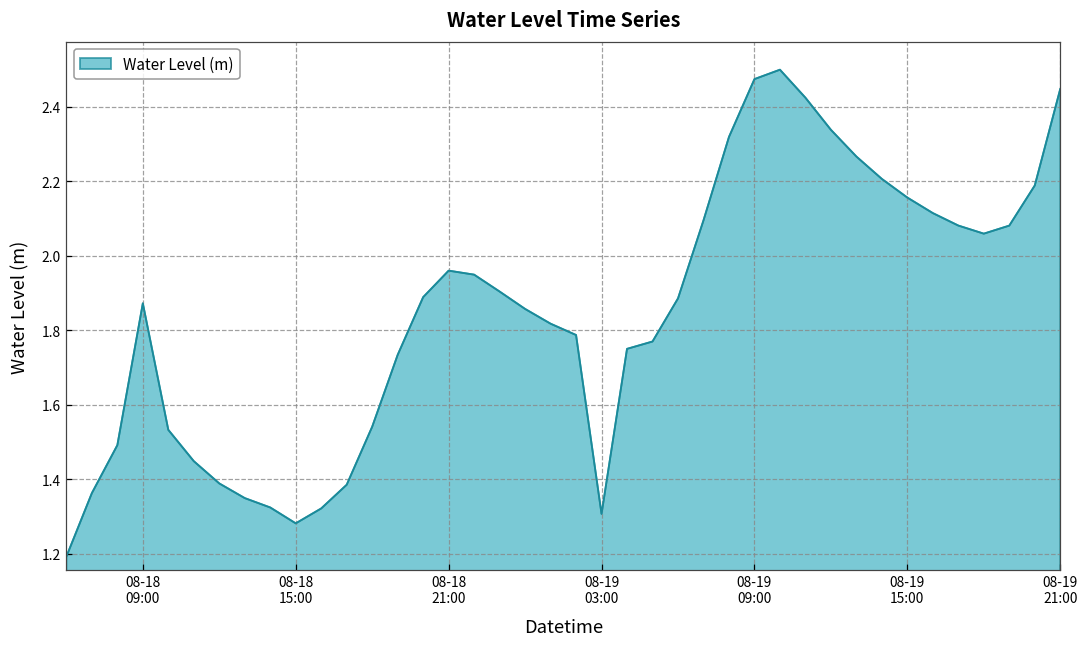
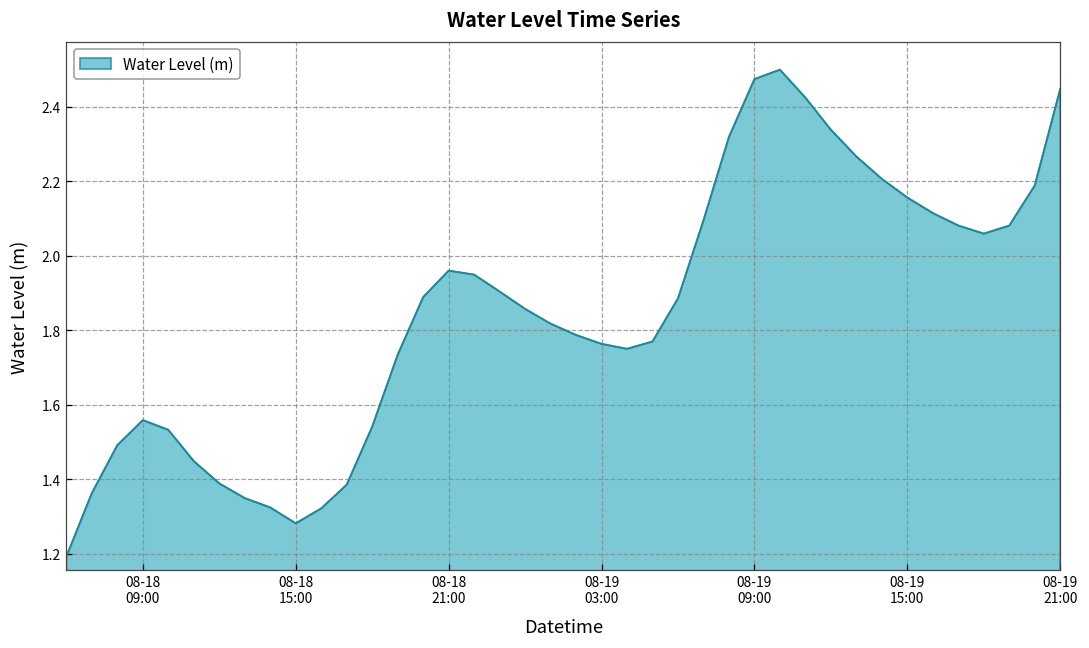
  {
-   "08-18 09:00": 1.87,
+   "08-18 09:00": 1.56,
    "08-18 15:00": 1.28,
    "08-18 21:00": 1.96,
-   "08-19 03:00": 1.31,
+   "08-19 03:00": 1.76,
    "08-19 09:00": 2.47,
    "08-19 15:00": 2.16,
    "08-19 21:00": 2.45
  }
